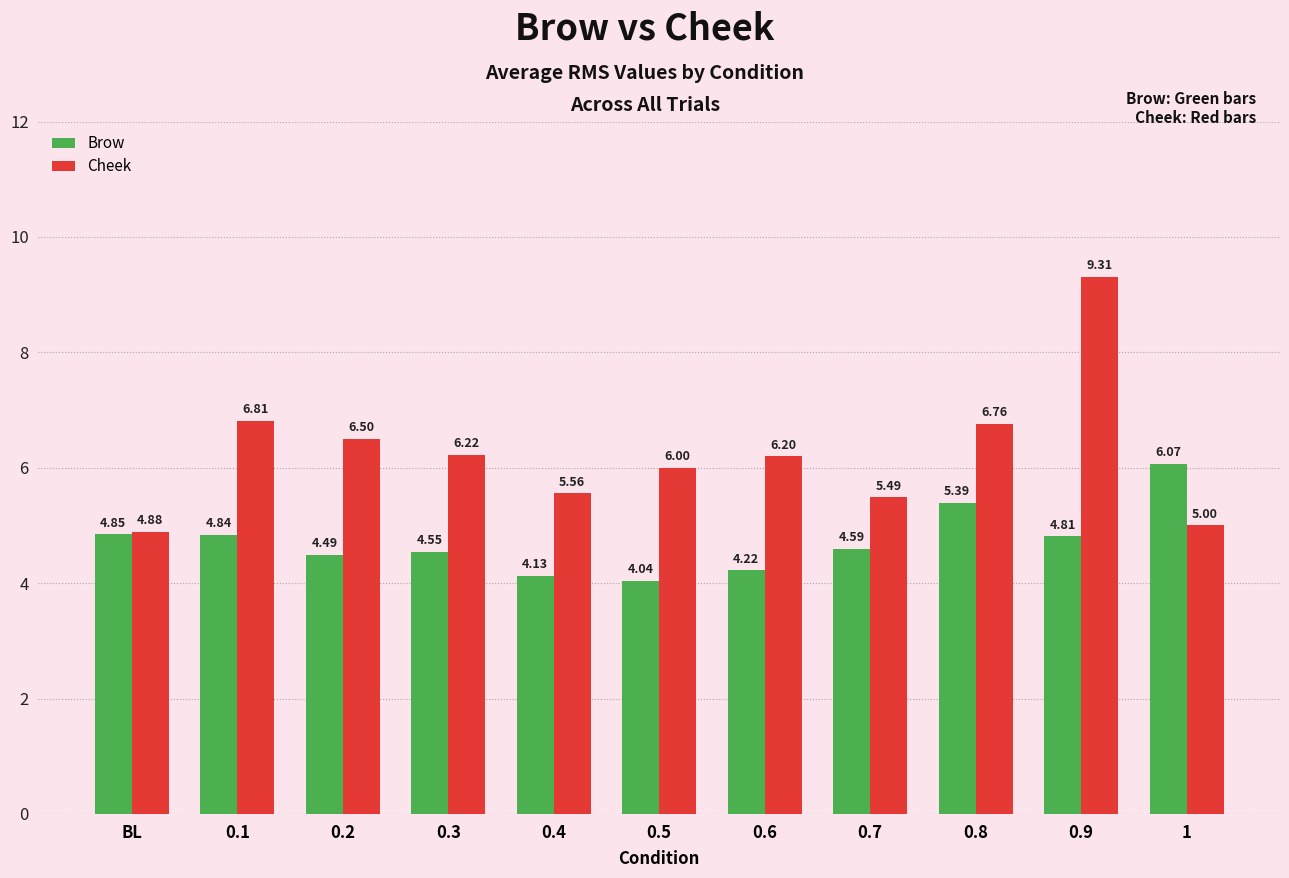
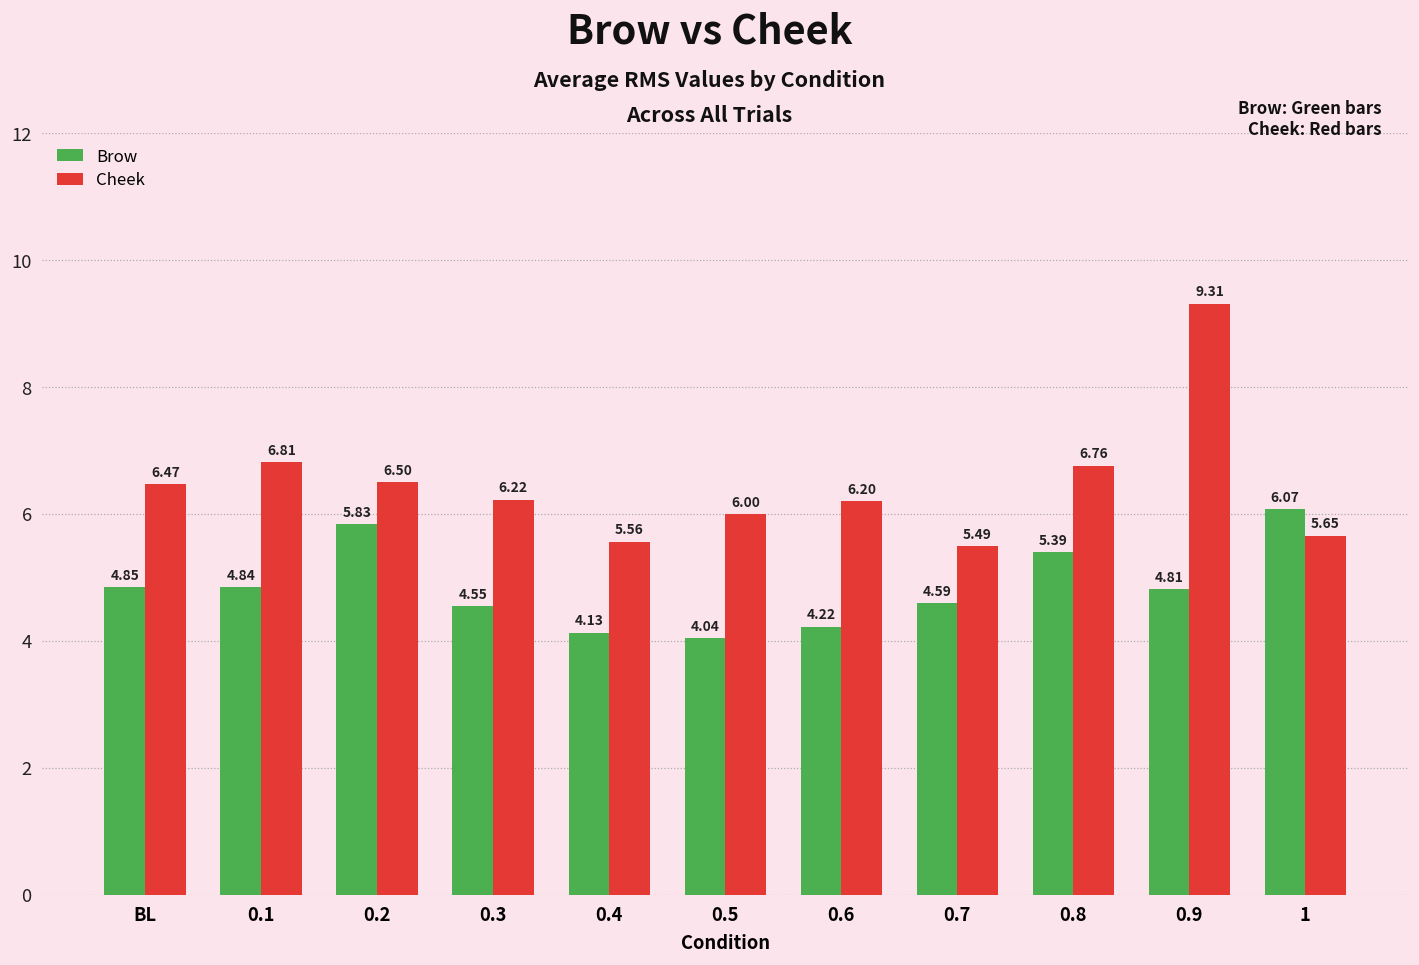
  {
    "Brow": {
      "BL": 4.85,
      "0.1": 4.84,
-     "0.2": 4.49,
+     "0.2": 5.83,
      "0.3": 4.55,
      "0.4": 4.13,
      "0.5": 4.04,
      "0.6": 4.22,
      "0.7": 4.59,
      "0.8": 5.39,
      "0.9": 4.81,
      "1": 6.07
    },
    "Cheek": {
-     "BL": 4.88,
+     "BL": 6.47,
      "0.1": 6.81,
      "0.2": 6.50,
      "0.3": 6.22,
      "0.4": 5.56,
      "0.5": 6.00,
      "0.6": 6.20,
      "0.7": 5.49,
      "0.8": 6.76,
      "0.9": 9.31,
-     "1": 5.00
+     "1": 5.65
    }
  }
